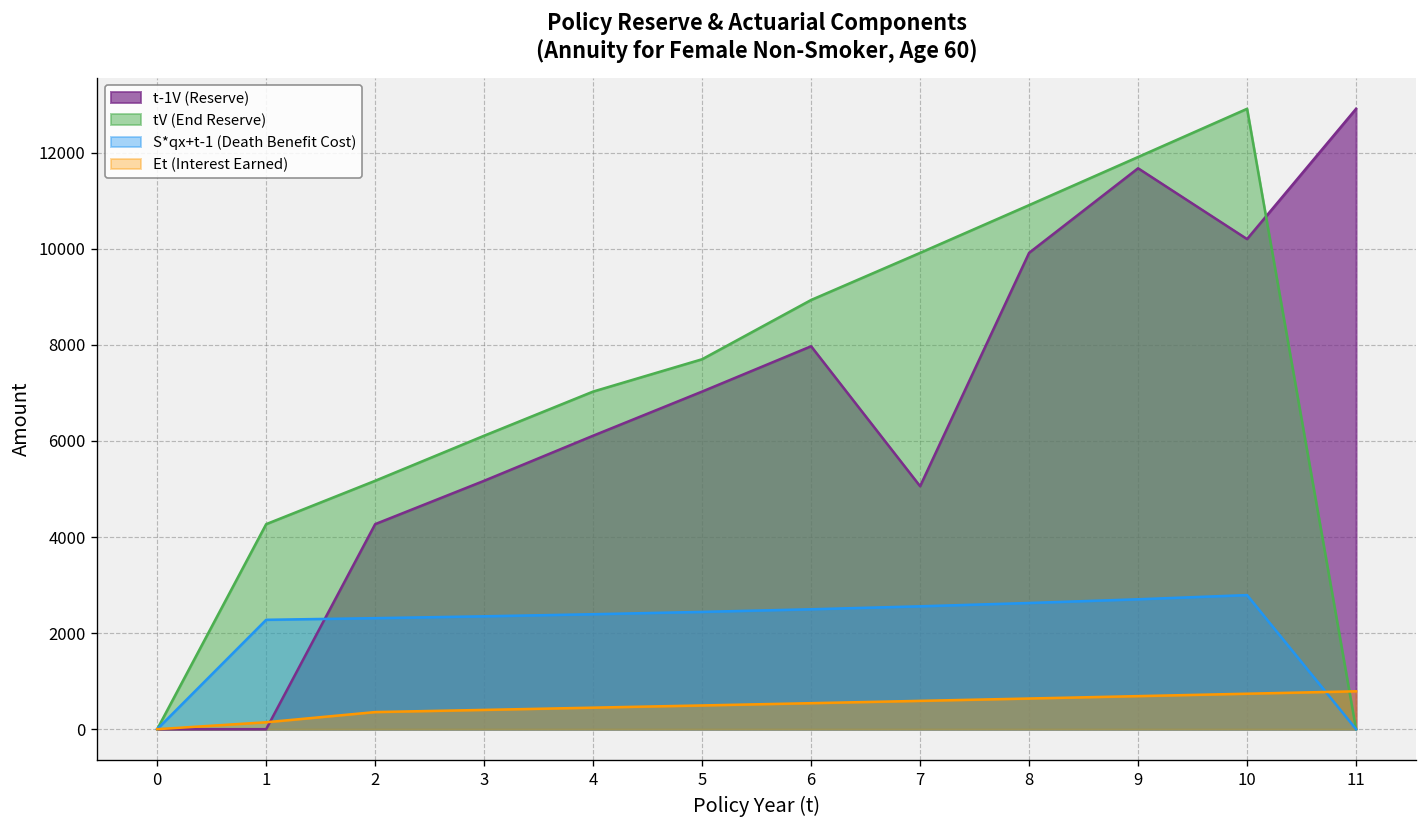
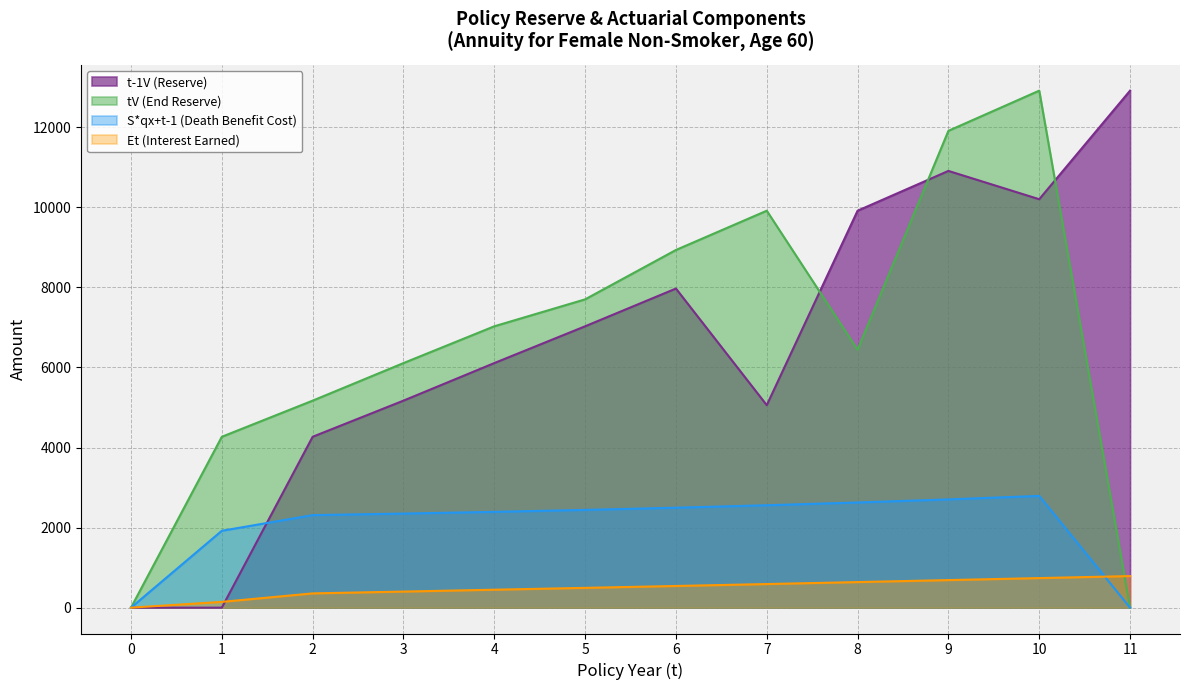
  {
    "t-1V (Reserve)": {
      "1": 0,
      "2": 4300,
      "3": 5200,
      "4": 6100,
      "5": 7000,
      "6": 8000,
      "7": 5100,
      "8": 9900,
-     "9": 11700,
+     "9": 10900,
      "10": 10200,
      "11": 12900
    },
    "tV (End Reserve)": {
      "1": 4300,
      "2": 5200,
      "3": 6100,
      "4": 7000,
      "5": 7700,
      "6": 8900,
      "7": 9900,
-     "8": 10900,
+     "8": 6400,
      "9": 11900,
      "10": 12900
    },
    "S*qx+t-1 (Death Benefit Cost)": {
-     "1": 2300,
+     "1": 1900,
      "2": 2300,
      "3": 2400,
      "4": 2400,
      "5": 2400,
      "6": 2500,
      "7": 2600,
      "8": 2600,
      "9": 2700,
      "10": 2800
    },
    "Et (Interest Earned)": {
      "1": 100,
      "2": 400,
      "3": 400,
      "4": 400,
      "5": 500,
      "6": 500,
      "7": 600,
      "8": 600,
      "9": 700,
      "10": 700,
      "11": 800
    }
  }
